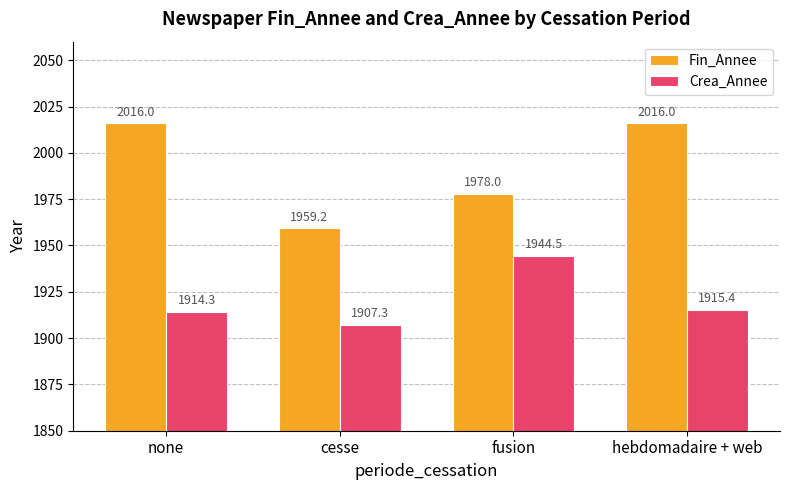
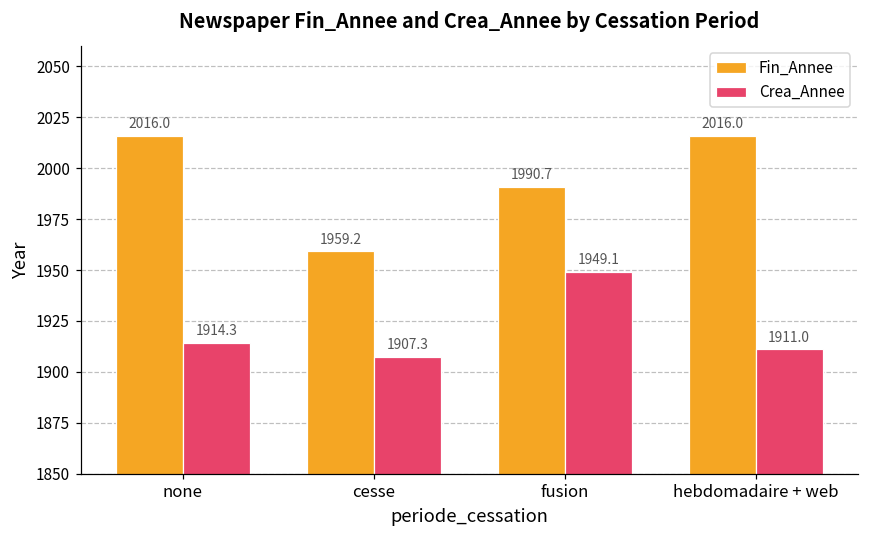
  {
    "Fin_Annee": {
      "none": 2016.0,
      "cesse": 1959.2,
-     "fusion": 1978.0,
+     "fusion": 1990.7,
      "hebdomadaire + web": 2016.0
    },
    "Crea_Annee": {
      "none": 1914.3,
      "cesse": 1907.3,
-     "fusion": 1944.5,
-     "hebdomadaire + web": 1915.4
+     "fusion": 1949.1,
+     "hebdomadaire + web": 1911.0
    }
  }
